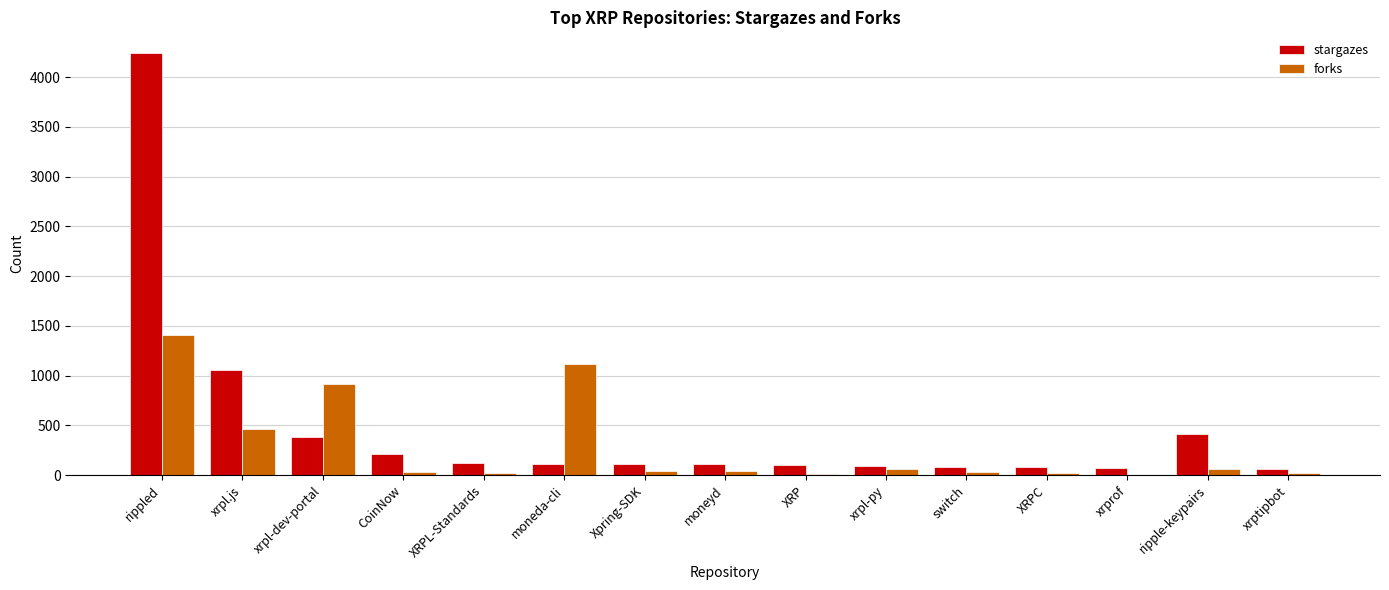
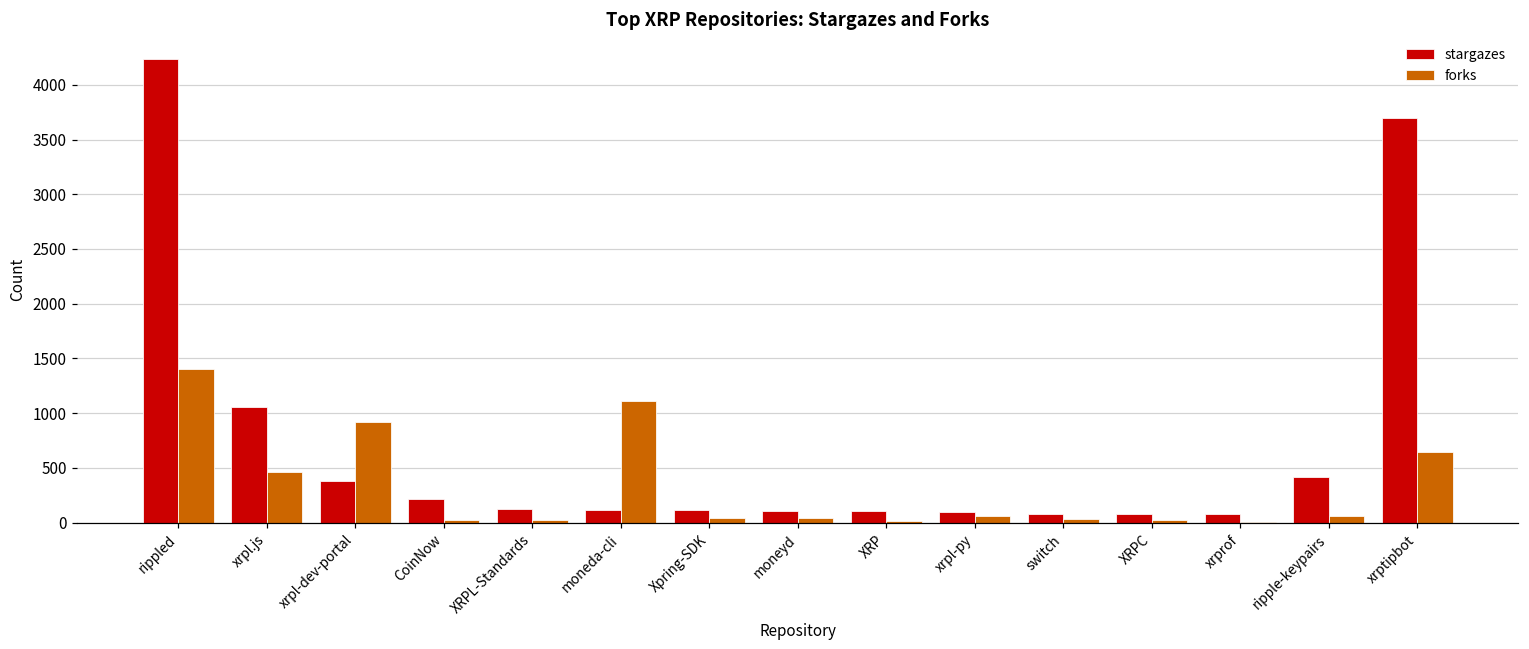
  {
    "stargazes": {
      "rippled": 4200,
      "xrpl.js": 1100,
      "xrpl-dev-portal": 400,
      "CoinNow": 200,
      "XRPL-Standards": 100,
      "moneda-cli": 100,
      "Xpring-SDK": 100,
      "moneyd": 100,
      "XRP": 100,
      "xrpl-py": 100,
      "switch": 100,
      "XRPC": 100,
      "xrprof": 100,
      "ripple-keypairs": 400,
-     "xrptipbot": 100
+     "xrptipbot": 3700
    },
    "forks": {
      "rippled": 1400,
      "xrpl.js": 500,
      "xrpl-dev-portal": 900,
      "CoinNow": 0,
      "moneda-cli": 1100,
      "Xpring-SDK": 0,
      "moneyd": 0,
      "xrpl-py": 100,
      "switch": 0,
      "ripple-keypairs": 100,
-     "xrptipbot": 0
+     "xrptipbot": 600
    }
  }
